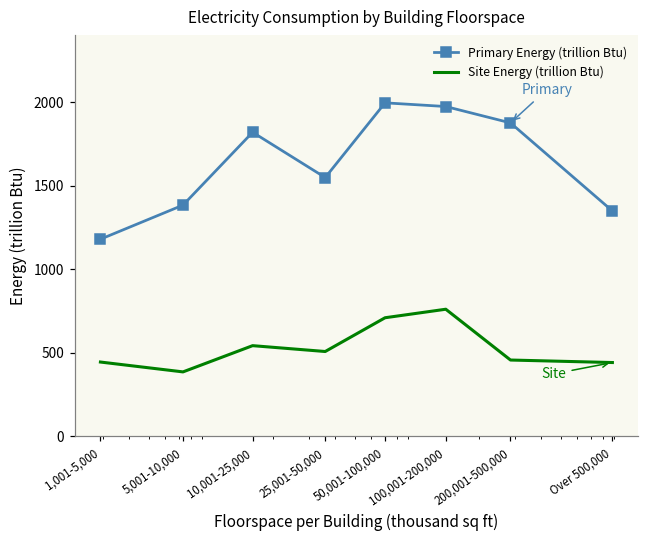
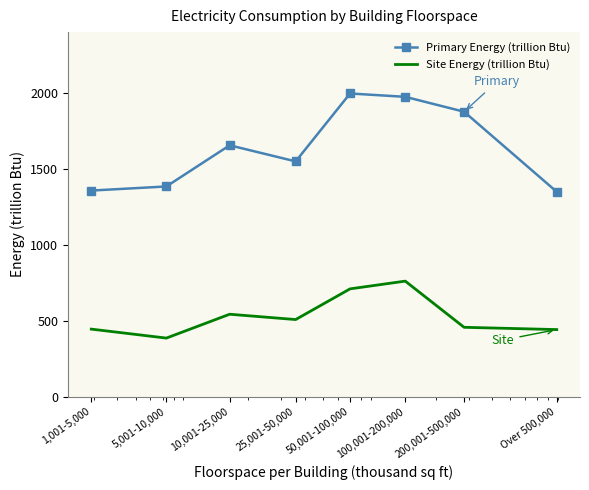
  {
    "Primary Energy (trillion Btu)": {
-     "1,001-5,000": 1180,
+     "1,001-5,000": 1360,
      "5,001-10,000": 1380,
-     "10,001-25,000": 1820,
+     "10,001-25,000": 1660,
      "25,001-50,000": 1550,
      "50,001-100,000": 2000,
      "100,001-200,000": 1970,
      "200,001-500,000": 1880,
      "Over 500,000": 1350
    },
    "Site Energy (trillion Btu)": {
      "1,001-5,000": 450,
      "5,001-10,000": 390,
      "10,001-25,000": 540,
      "25,001-50,000": 510,
      "50,001-100,000": 710,
      "100,001-200,000": 760,
      "200,001-500,000": 460,
      "Over 500,000": 440
    }
  }
